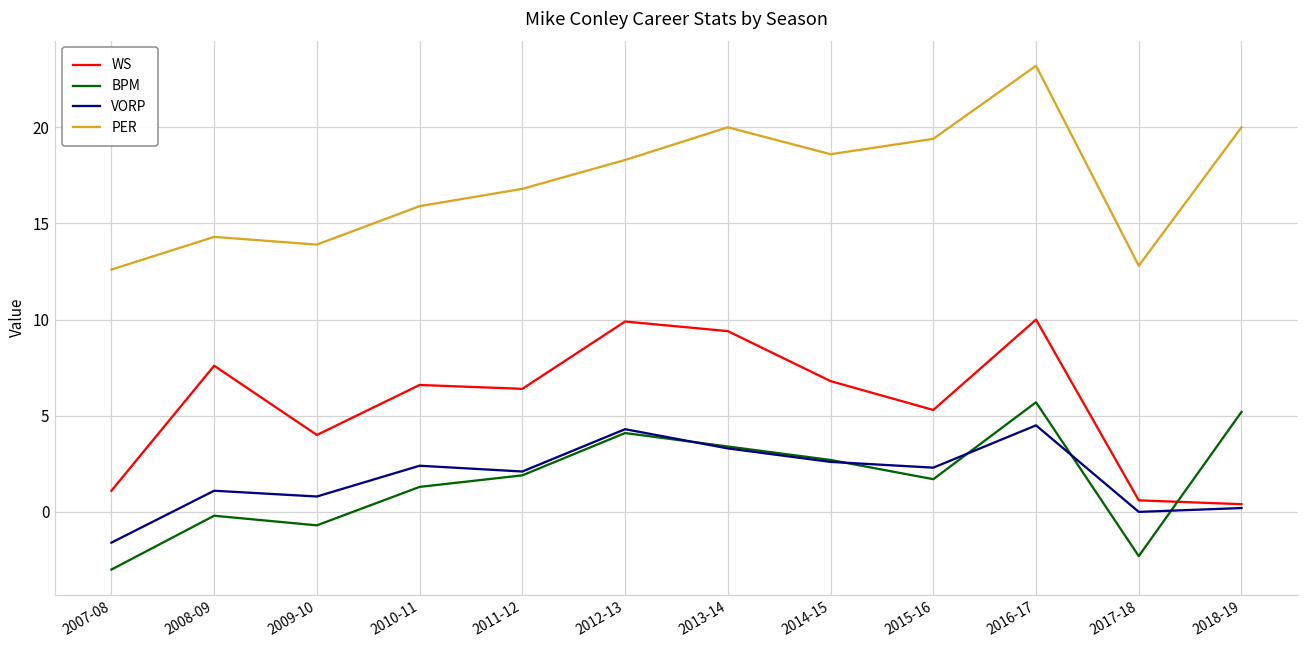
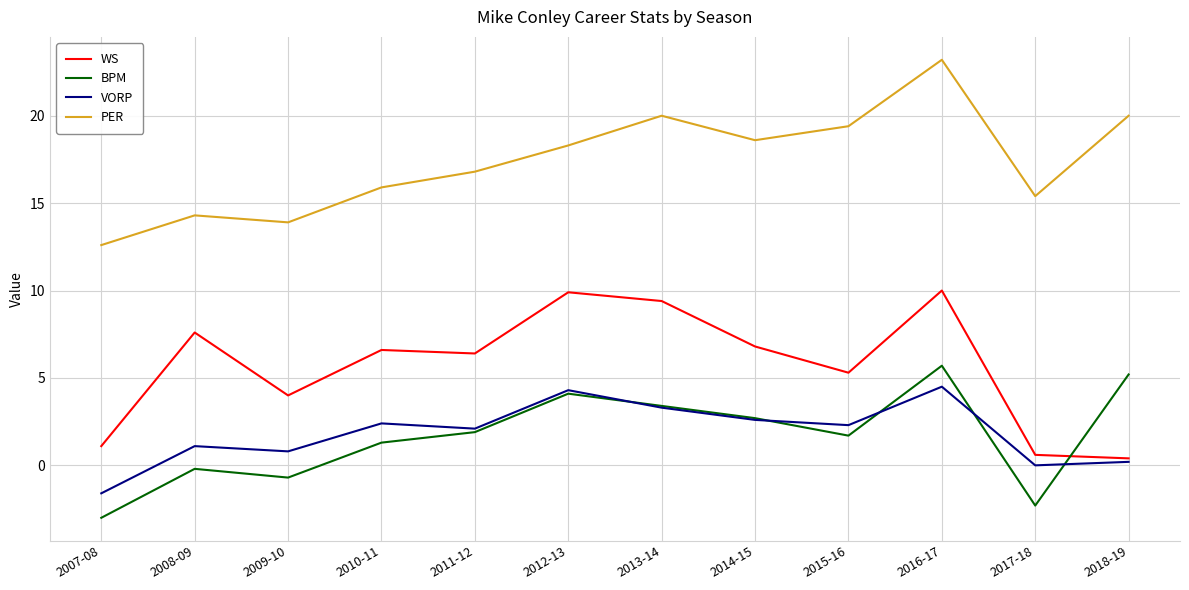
  {
    "WS": {
      "2007-08": 1.1,
      "2008-09": 7.6,
      "2009-10": 4.0,
      "2010-11": 6.6,
      "2011-12": 6.4,
      "2012-13": 9.9,
      "2013-14": 9.4,
      "2014-15": 6.8,
      "2015-16": 5.3,
      "2016-17": 10.0,
      "2017-18": 0.6,
      "2018-19": 0.4
    },
    "BPM": {
      "2007-08": -3.0,
      "2008-09": -0.2,
      "2009-10": -0.7,
      "2010-11": 1.3,
      "2011-12": 1.9,
      "2012-13": 4.1,
      "2015-16": 1.7,
      "2016-17": 5.7,
      "2017-18": -2.3,
      "2018-19": 5.2
    },
    "VORP": {
      "2007-08": -1.6,
      "2008-09": 1.1,
      "2009-10": 0.8,
      "2010-11": 2.4,
      "2011-12": 2.1,
      "2012-13": 4.3,
      "2015-16": 2.3,
      "2016-17": 4.5,
      "2017-18": 0.0,
      "2018-19": 0.2
    },
    "PER": {
      "2007-08": 12.6,
      "2008-09": 14.3,
      "2009-10": 13.9,
      "2010-11": 15.9,
      "2011-12": 16.8,
      "2012-13": 18.3,
      "2013-14": 20.0,
      "2014-15": 18.6,
      "2015-16": 19.4,
      "2016-17": 23.2,
-     "2017-18": 12.8,
+     "2017-18": 15.4,
      "2018-19": 20.0
    }
  }
